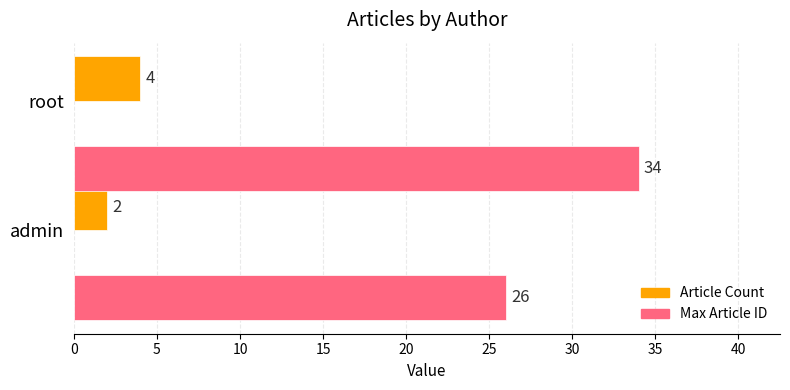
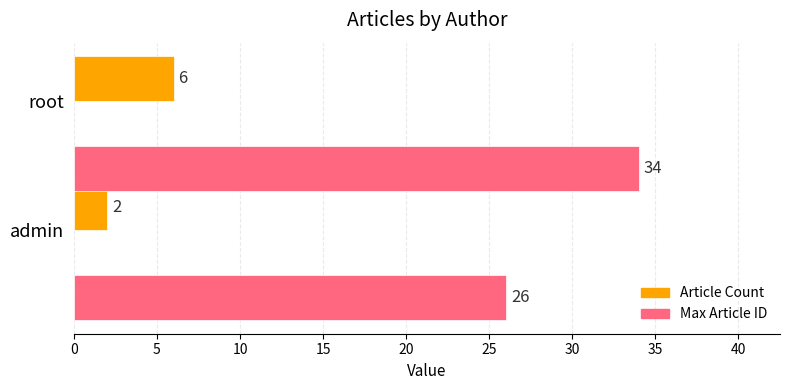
  {
    "Article Count": {
-     "root": 4,
+     "root": 6,
      "admin": 2
    }
  }
